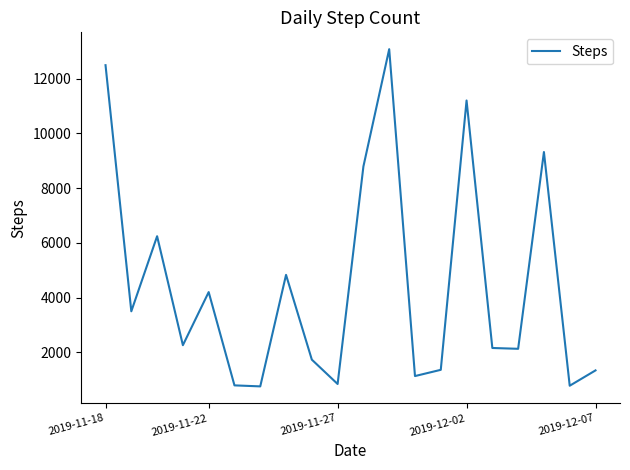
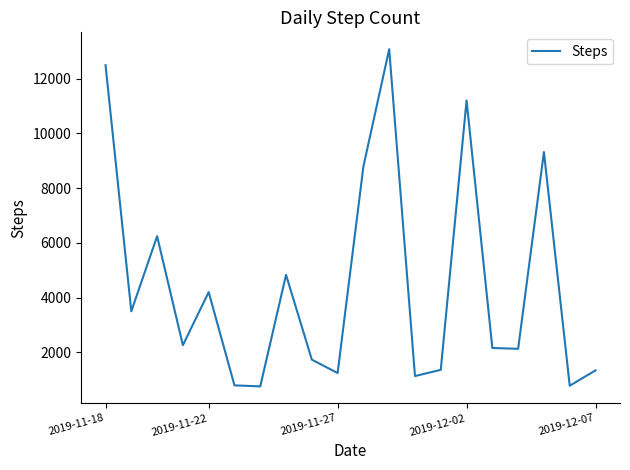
  {
    "2019-11-18": 12500,
    "2019-11-22": 4200,
-   "2019-11-27": 800,
+   "2019-11-27": 1200,
    "2019-12-02": 11200,
    "2019-12-07": 1300
  }
